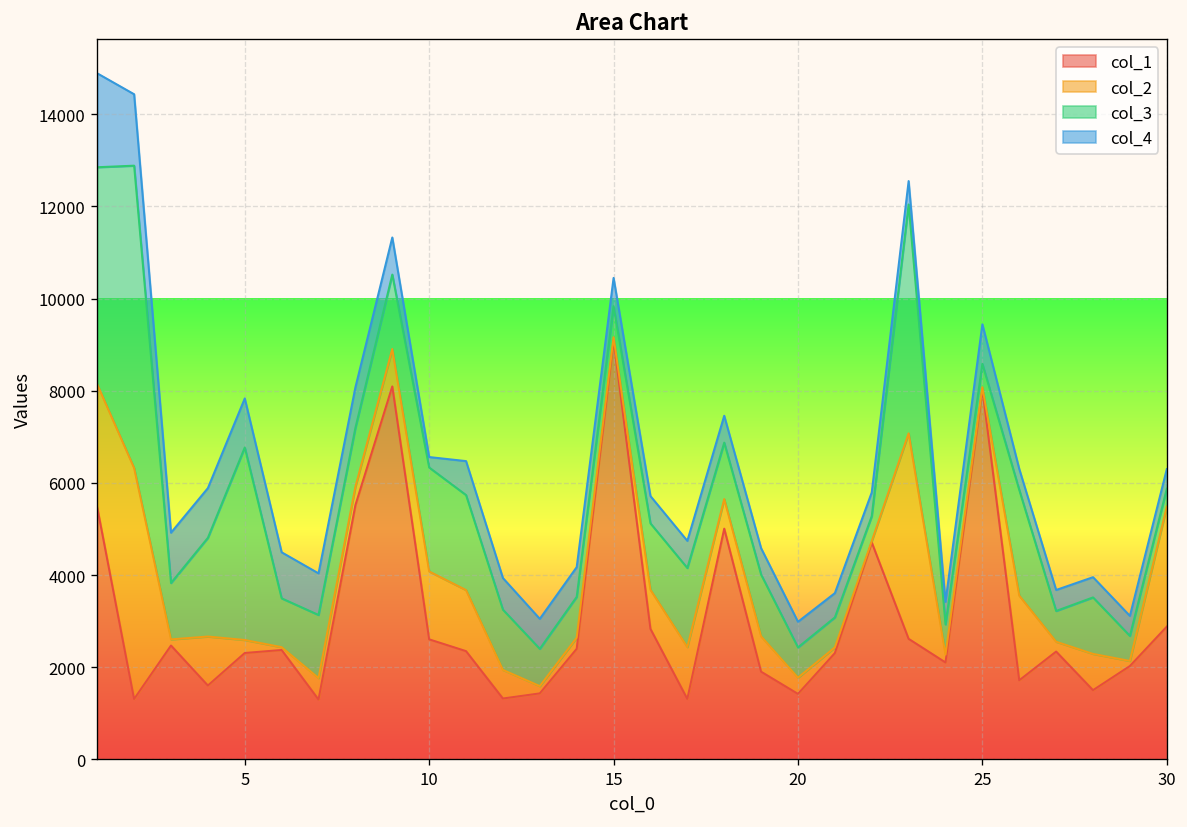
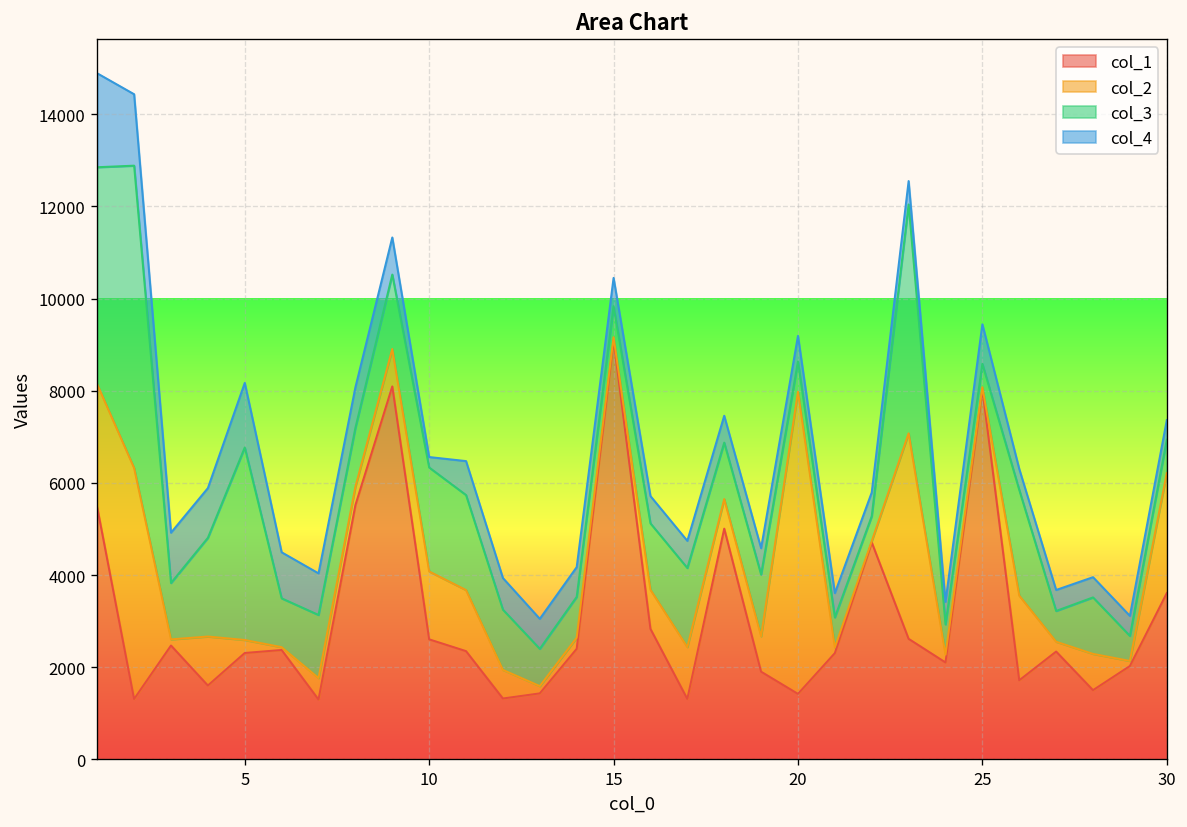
  {
    "col_1": {
      "5": 2300,
      "10": 2600,
      "20": 1400,
-     "30": 2900
+     "30": 3600
    },
    "col_2": {
      "5": 300,
      "10": 1500,
-     "20": 400,
+     "20": 6600,
      "30": 2600
    },
    "col_3": {
      "5": 4200,
      "10": 2300,
      "15": 700,
      "20": 700,
      "25": 500,
-     "30": 400
+     "30": 700
    },
    "col_4": {
-     "5": 1100,
+     "5": 1400,
      "10": 200,
      "15": 600,
      "20": 600,
      "25": 900,
      "30": 400
    }
  }
